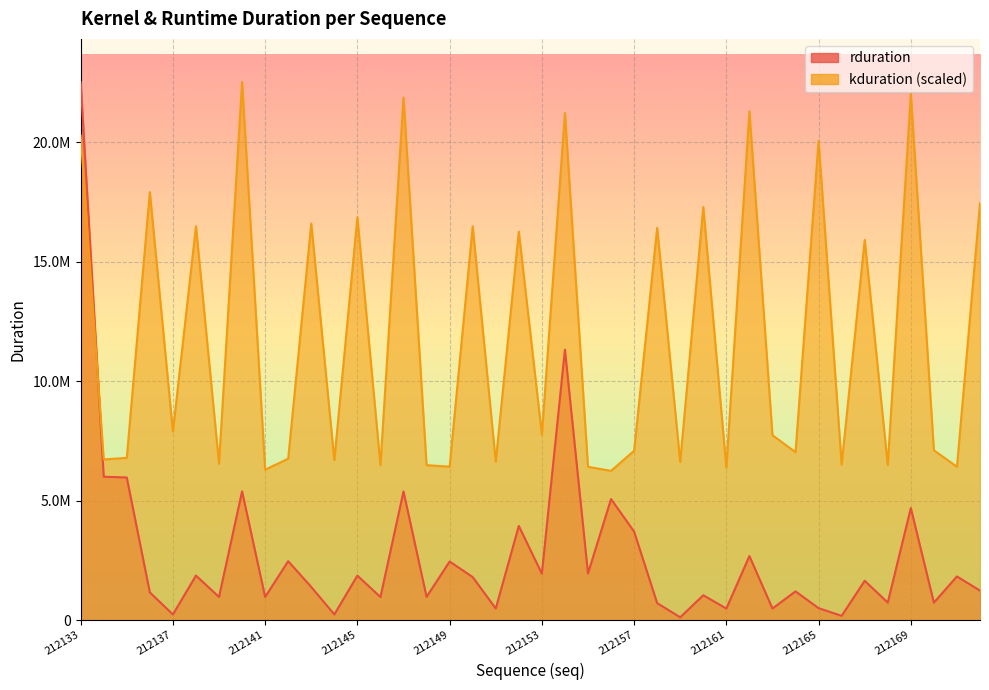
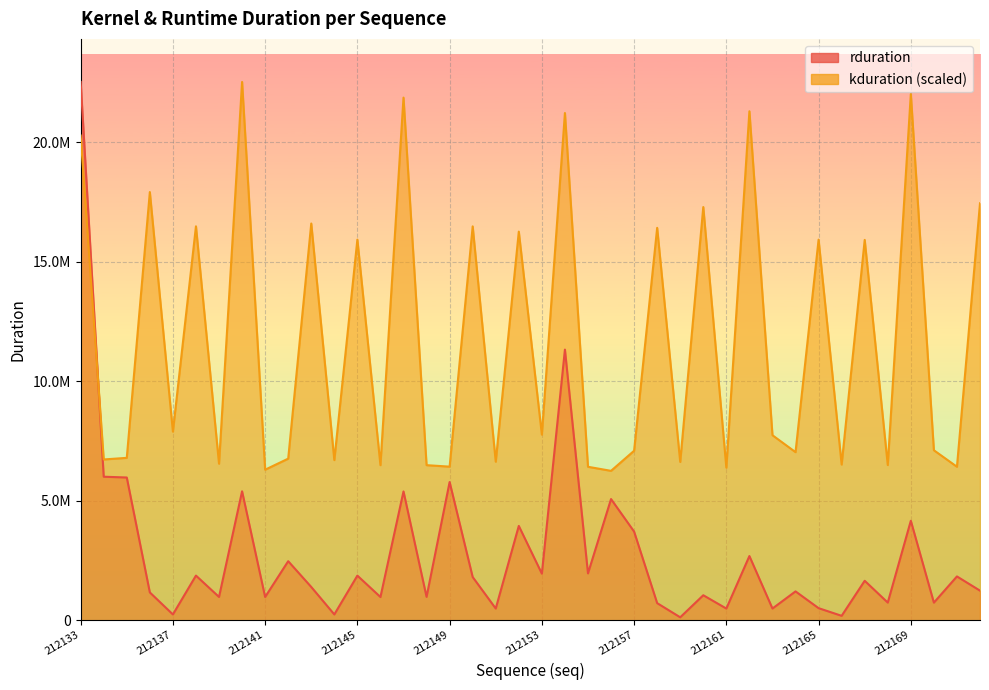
  {
    "rduration": {
      "212133": 22500000,
      "212137": 200000,
      "212141": 1000000,
      "212145": 1900000,
-     "212149": 2500000,
+     "212149": 5800000,
      "212153": 1900000,
      "212157": 3700000,
      "212161": 500000,
      "212165": 500000,
-     "212169": 4700000
+     "212169": 4200000
    },
    "kduration (scaled)": {
      "212133": 20300000,
      "212137": 7900000,
      "212141": 6300000,
-     "212145": 16900000,
+     "212145": 15900000,
      "212149": 6400000,
      "212153": 7800000,
      "212157": 7100000,
      "212161": 6400000,
-     "212165": 20100000,
+     "212165": 15900000,
      "212169": 22000000
    }
  }
